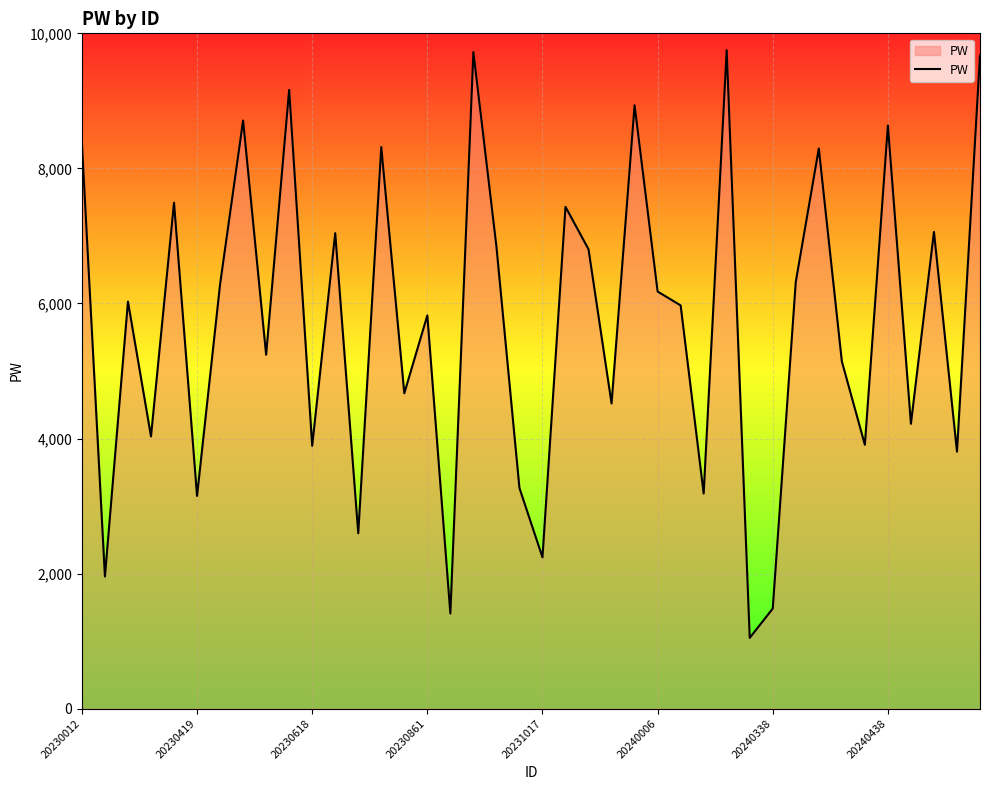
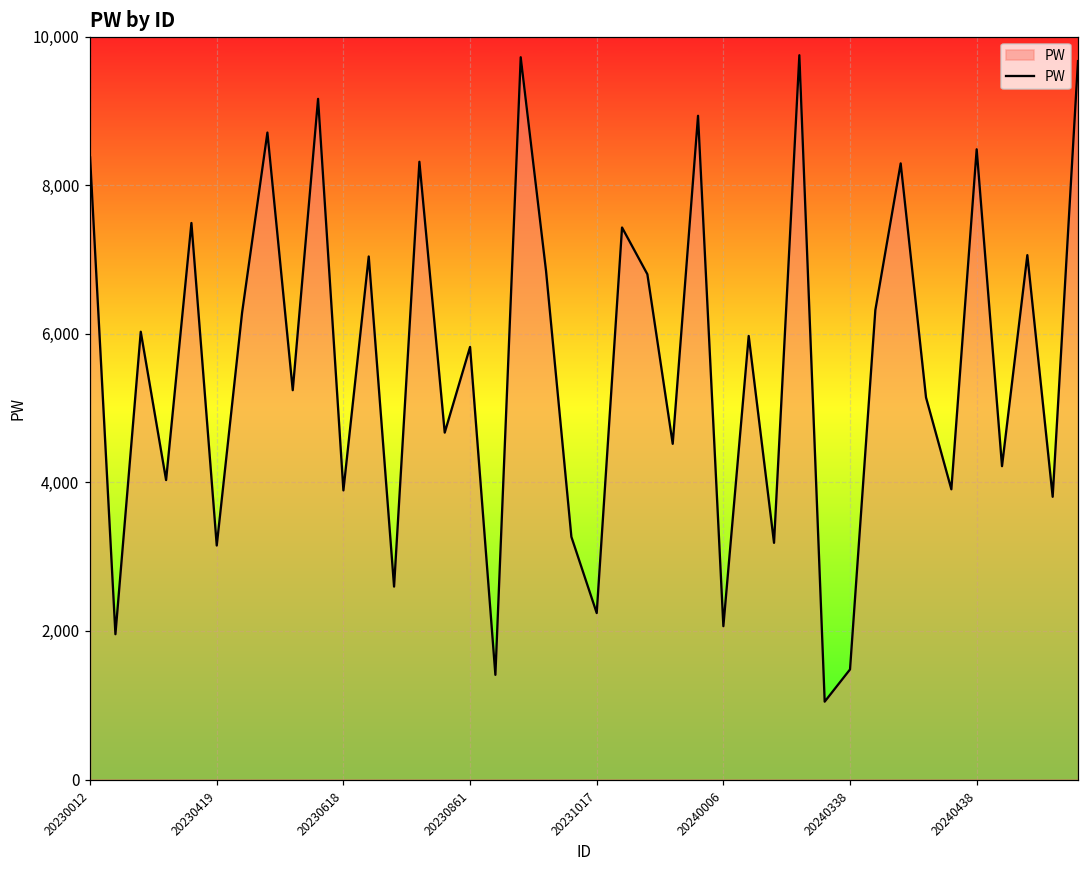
  {
    "20230012": "8,400",
    "20230419": "3,200",
    "20230618": "3,900",
    "20230861": "5,800",
    "20231017": "2,200",
-   "20240006": "6,200",
+   "20240006": "2,100",
    "20240338": "1,500",
-   "20240438": "8,600"
+   "20240438": "8,500"
  }
